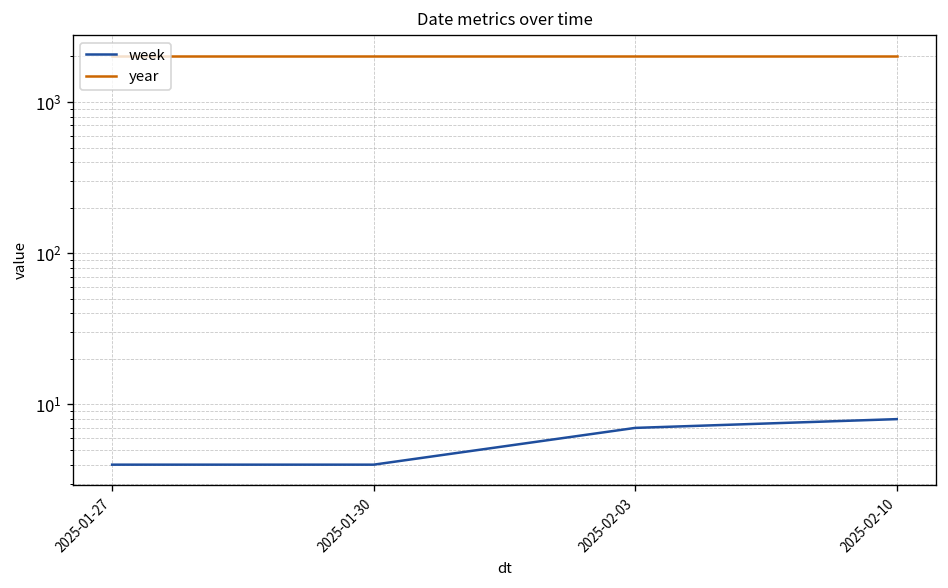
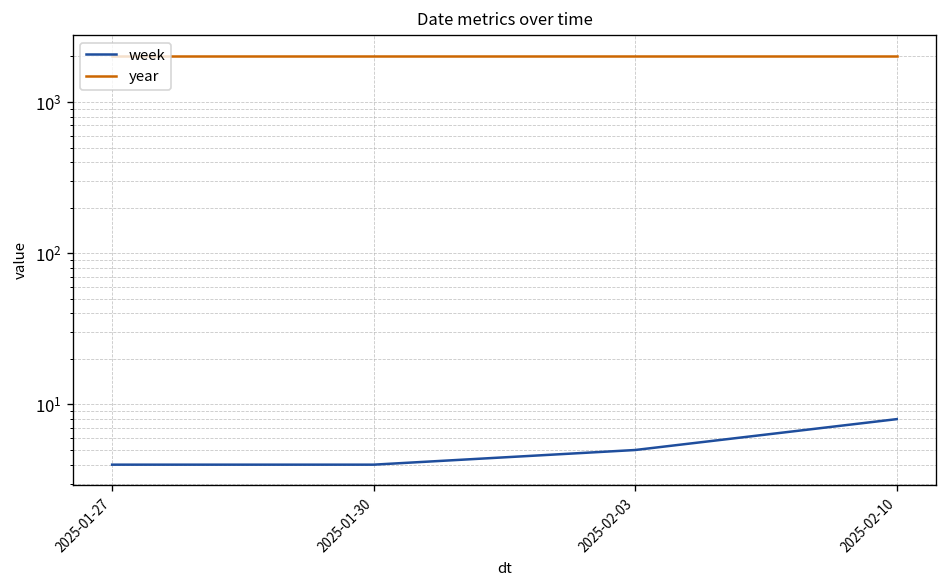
  {
    "week": {
      "2025-01-27": 4,
      "2025-01-30": 4,
-     "2025-02-03": 7,
+     "2025-02-03": 5,
      "2025-02-10": 8
    },
    "year": {
      "2025-01-30": 2000,
      "2025-02-03": 2000,
      "2025-02-10": 2000
    }
  }
